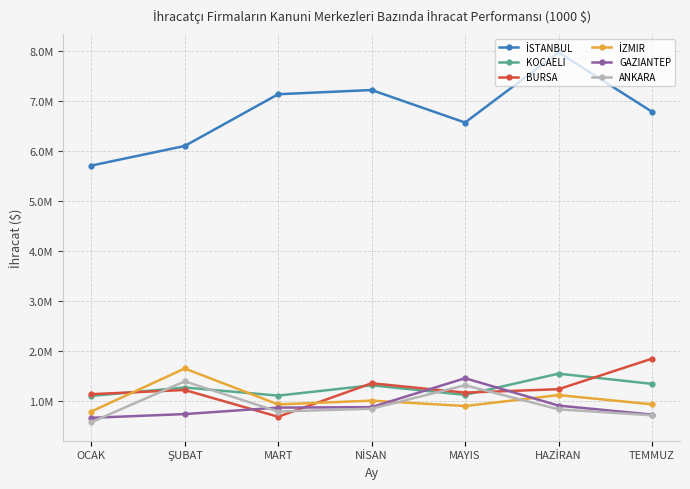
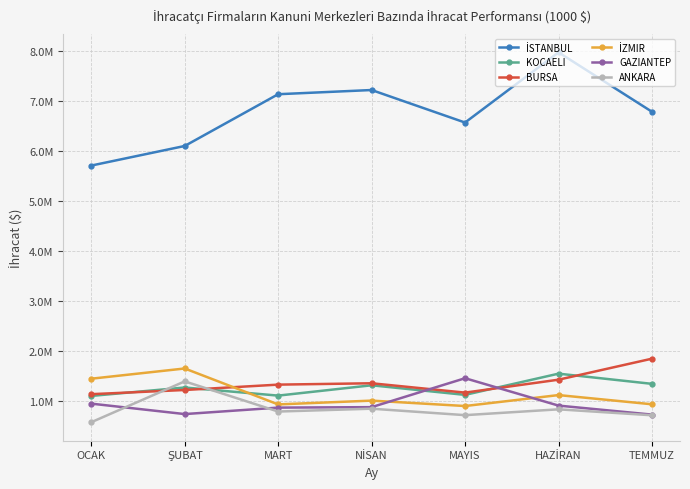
  {
    "İSTANBUL": {
      "OCAK": 5700000,
      "ŞUBAT": 6100000,
      "MART": 7100000,
      "NİSAN": 7200000,
      "MAYIS": 6600000,
      "TEMMUZ": 6800000
    },
    "KOCAELI": {
      "MART": 1100000,
      "HAZİRAN": 1600000,
      "TEMMUZ": 1300000
    },
    "BURSA": {
-     "MART": 700000,
-     "HAZİRAN": 1200000,
+     "MART": 1300000,
+     "HAZİRAN": 1400000,
      "TEMMUZ": 1900000
    },
    "İZMIR": {
-     "OCAK": 800000,
+     "OCAK": 1500000,
      "ŞUBAT": 1700000,
      "MART": 900000,
      "NİSAN": 1000000,
      "MAYIS": 900000,
      "HAZİRAN": 1100000,
      "TEMMUZ": 900000
    },
    "GAZIANTEP": {
-     "OCAK": 700000,
+     "OCAK": 1000000,
      "ŞUBAT": 700000,
      "MART": 900000,
      "MAYIS": 1500000,
      "HAZİRAN": 900000
    },
    "ANKARA": {
      "OCAK": 600000,
      "ŞUBAT": 1400000,
      "MART": 800000,
-     "MAYIS": 1300000,
+     "MAYIS": 700000,
      "HAZİRAN": 800000
    }
  }
